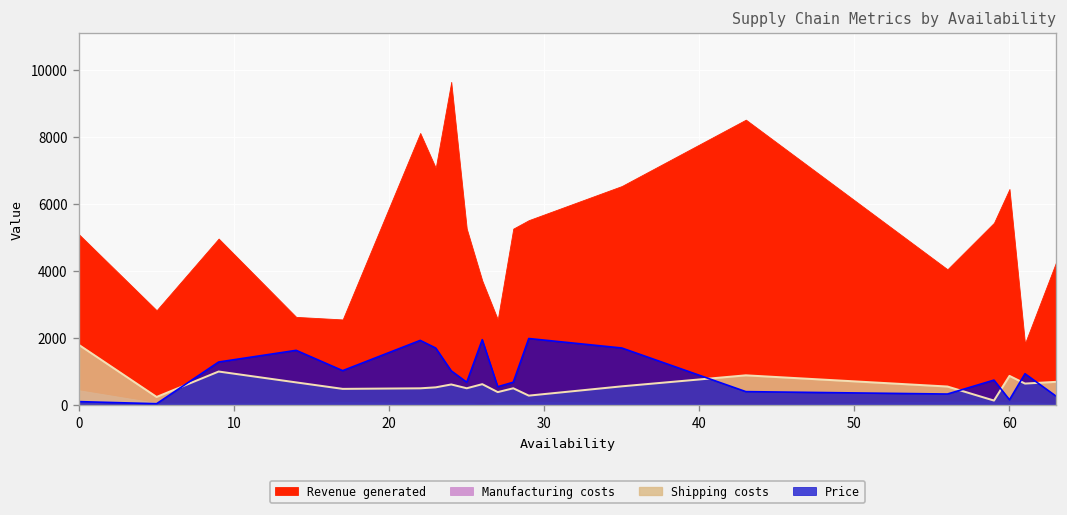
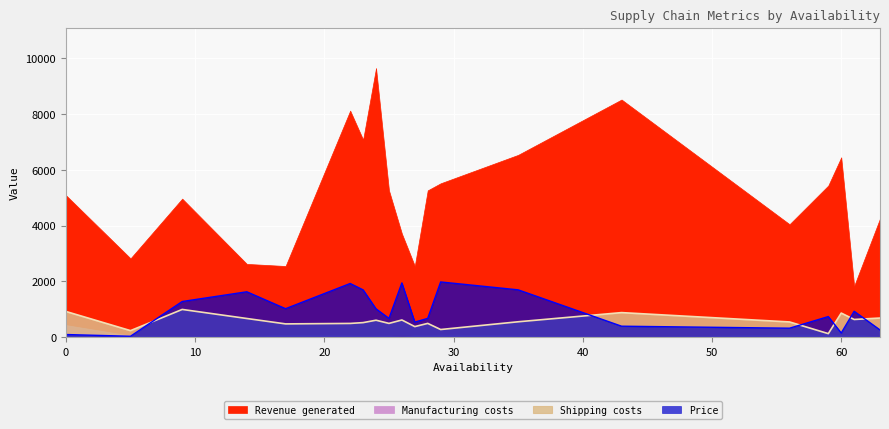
  {
    "Revenue generated": {
      "0": 5100,
      "60": 6500
    },
    "Manufacturing costs": {
      "0": 400
    },
    "Shipping costs": {
-     "0": 1800,
+     "0": 900,
      "60": 900
    },
    "Price": {
      "0": 100
    }
  }
